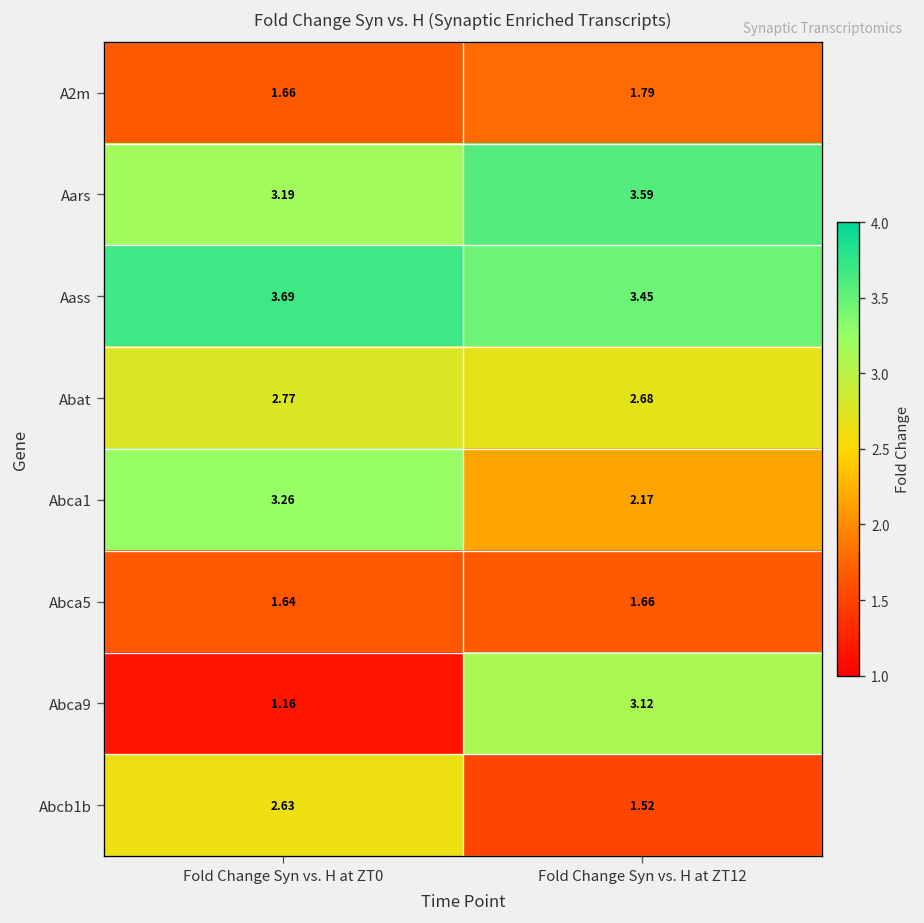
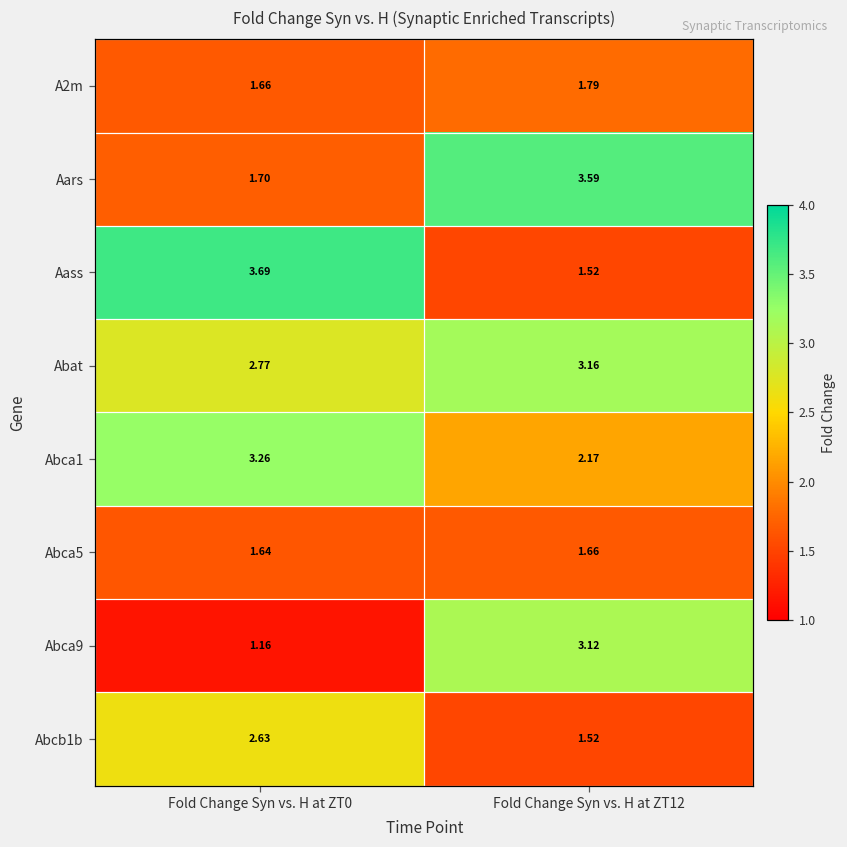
  {
    "A2m": {
      "Fold Change Syn vs. H at ZT0": 1.66,
      "Fold Change Syn vs. H at ZT12": 1.79
    },
    "Aars": {
-     "Fold Change Syn vs. H at ZT0": 3.19,
+     "Fold Change Syn vs. H at ZT0": 1.70,
      "Fold Change Syn vs. H at ZT12": 3.59
    },
    "Aass": {
      "Fold Change Syn vs. H at ZT0": 3.69,
-     "Fold Change Syn vs. H at ZT12": 3.45
+     "Fold Change Syn vs. H at ZT12": 1.52
    },
    "Abat": {
      "Fold Change Syn vs. H at ZT0": 2.77,
-     "Fold Change Syn vs. H at ZT12": 2.68
+     "Fold Change Syn vs. H at ZT12": 3.16
    },
    "Abca1": {
      "Fold Change Syn vs. H at ZT0": 3.26,
      "Fold Change Syn vs. H at ZT12": 2.17
    },
    "Abca5": {
      "Fold Change Syn vs. H at ZT0": 1.64,
      "Fold Change Syn vs. H at ZT12": 1.66
    },
    "Abca9": {
      "Fold Change Syn vs. H at ZT0": 1.16,
      "Fold Change Syn vs. H at ZT12": 3.12
    },
    "Abcb1b": {
      "Fold Change Syn vs. H at ZT0": 2.63,
      "Fold Change Syn vs. H at ZT12": 1.52
    }
  }
